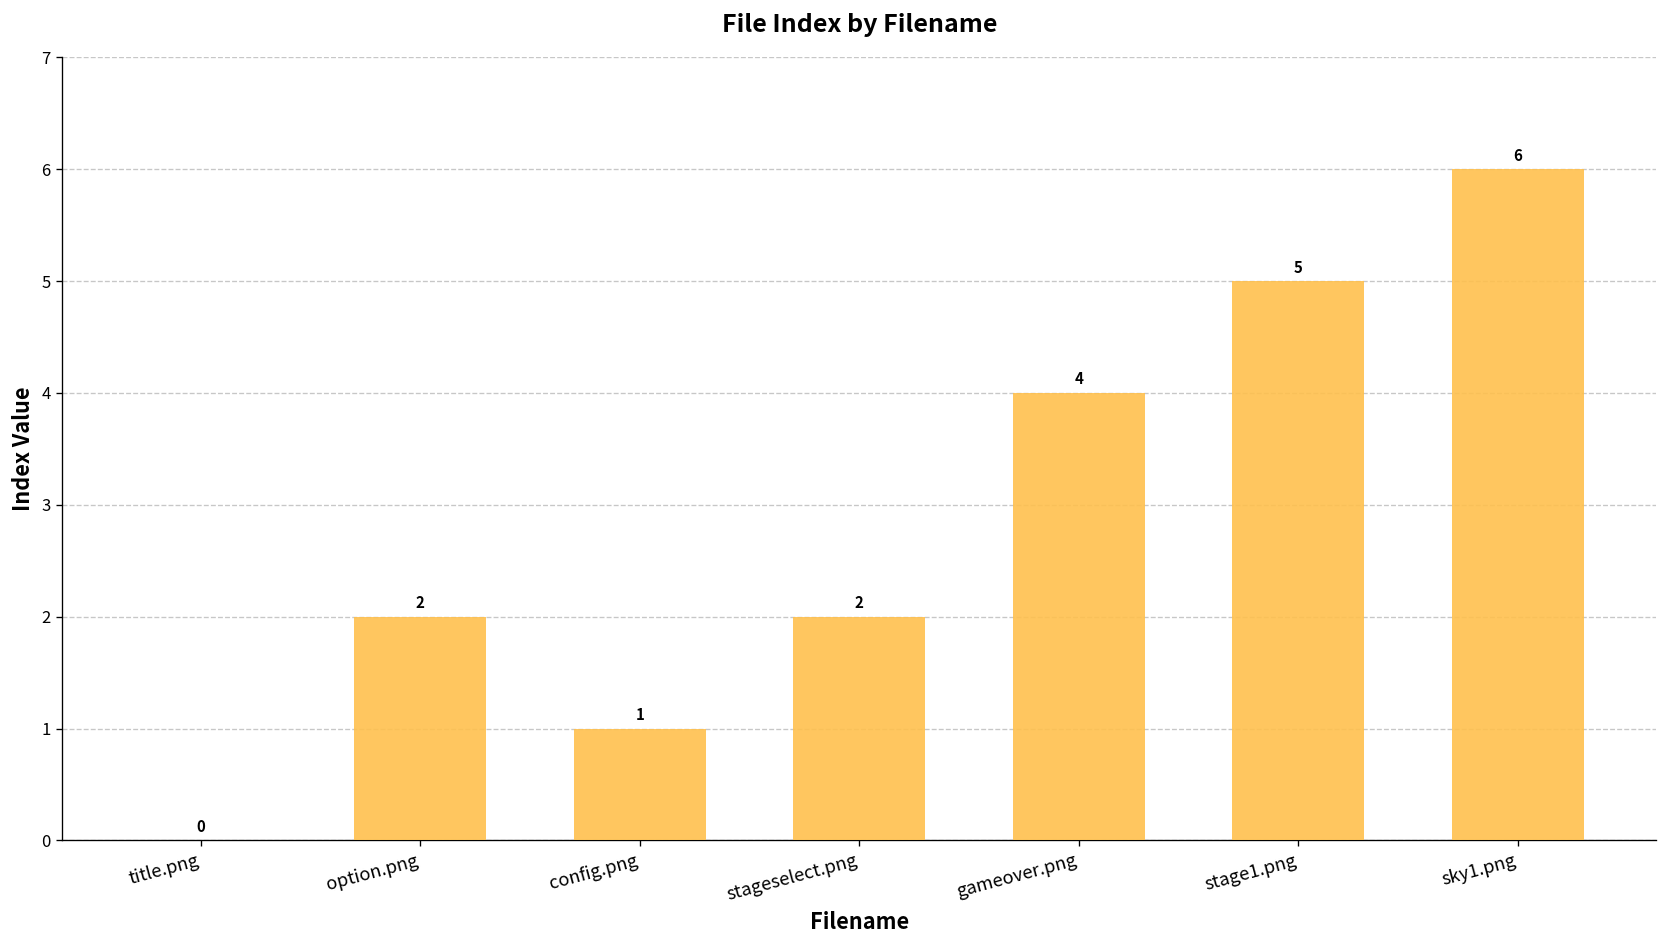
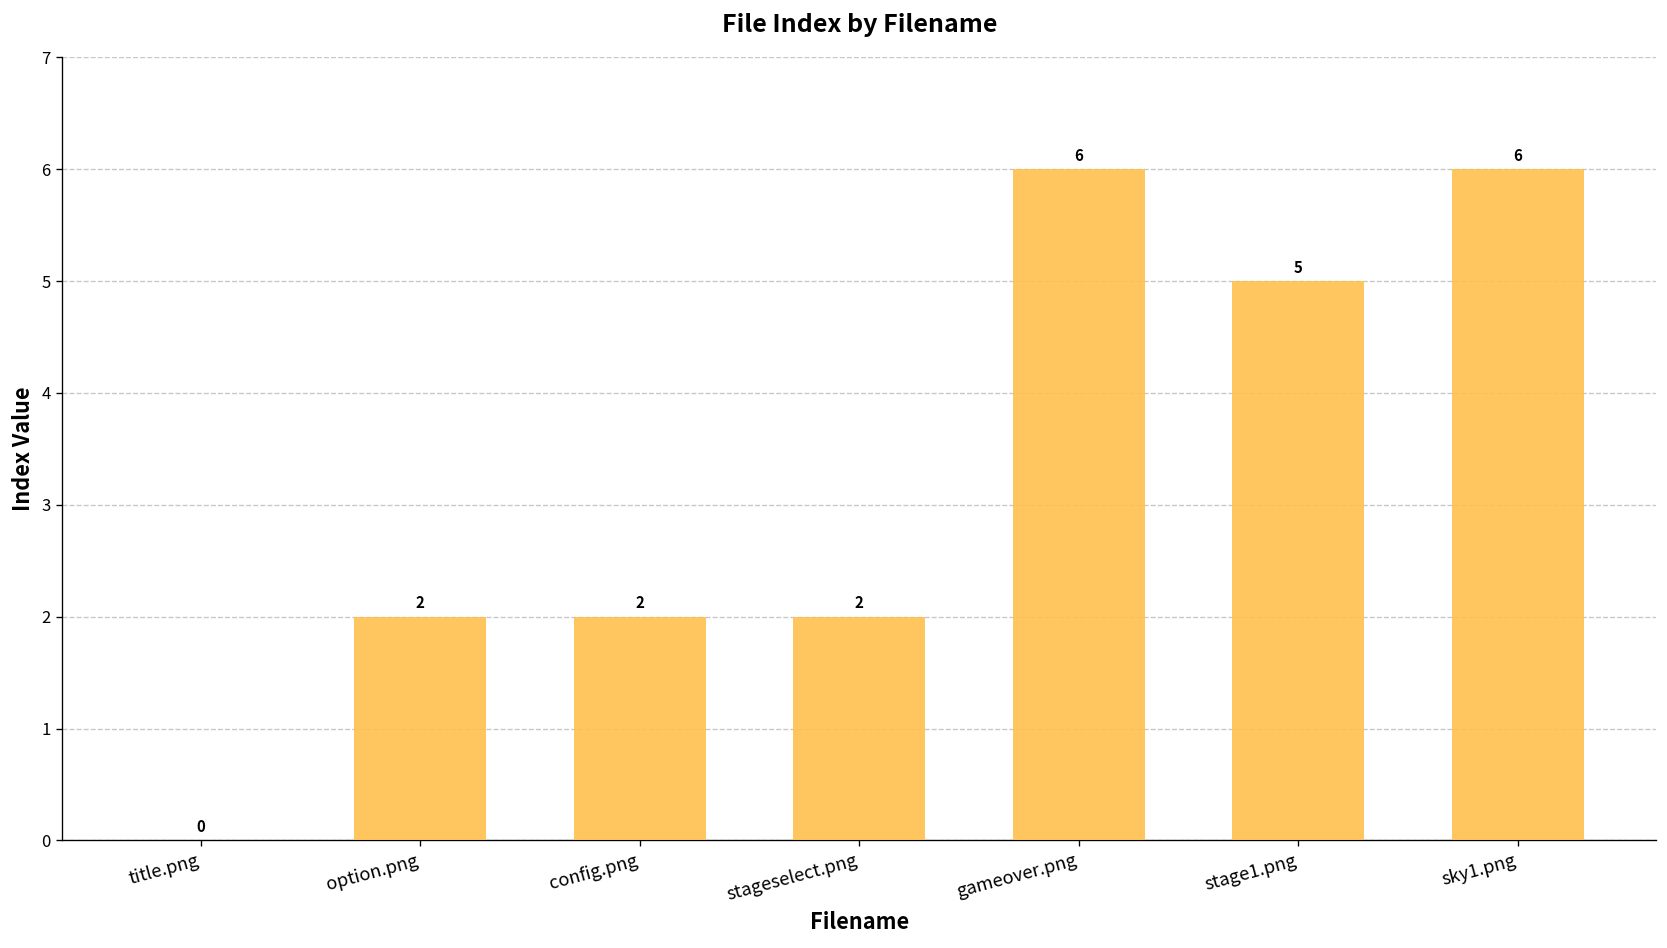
  {
    "title.png": 0,
    "option.png": 2,
-   "config.png": 1,
+   "config.png": 2,
    "stageselect.png": 2,
-   "gameover.png": 4,
+   "gameover.png": 6,
    "stage1.png": 5,
    "sky1.png": 6
  }
